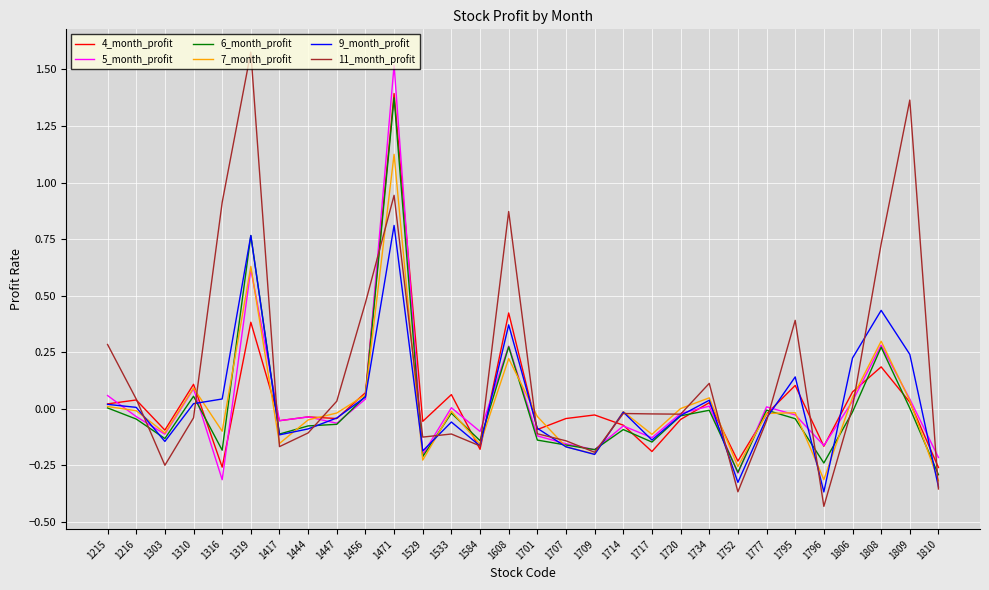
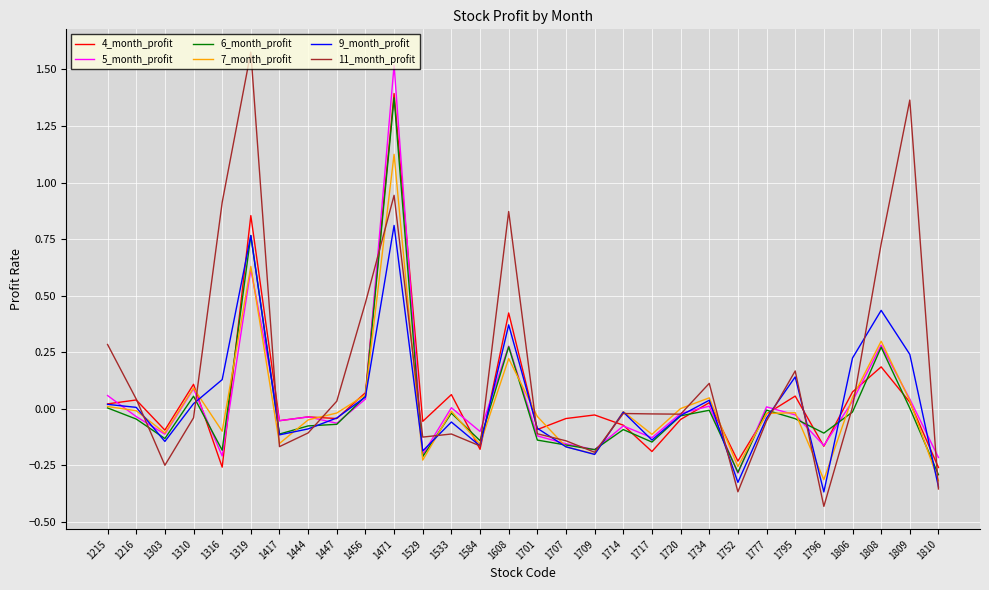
  {
    "4_month_profit": {
      "1303": -0.09,
      "1310": 0.11,
      "1316": -0.26,
-     "1319": 0.38,
+     "1319": 0.85,
      "1471": 1.39,
      "1529": -0.06,
      "1533": 0.06,
      "1584": -0.18,
      "1608": 0.42,
      "1707": -0.04,
      "1709": -0.03,
      "1717": -0.19,
      "1720": -0.05,
      "1752": -0.23,
-     "1795": 0.10,
+     "1795": 0.06,
      "1806": 0.07,
      "1808": 0.19,
      "1810": -0.26
    },
    "5_month_profit": {
      "1215": 0.06,
-     "1316": -0.31,
+     "1316": -0.21,
      "1319": 0.62,
      "1533": 0.01,
      "1584": -0.10,
      "1734": 0.01,
      "1777": 0.01,
      "1806": 0.03,
      "1810": -0.21
    },
    "6_month_profit": {
      "1303": -0.13,
      "1310": 0.06,
      "1316": -0.18,
      "1444": -0.08,
      "1471": 1.37,
      "1584": -0.14,
      "1701": -0.14,
      "1714": -0.09,
      "1734": -0.01,
      "1777": -0.01,
      "1795": -0.04,
-     "1796": -0.24,
+     "1796": -0.11,
      "1806": -0.01,
      "1809": 0.00,
      "1810": -0.29
    },
    "7_month_profit": {
      "1216": -0.01,
      "1316": -0.10,
      "1319": 0.63,
      "1417": -0.15,
      "1444": -0.05,
      "1447": -0.02,
      "1471": 1.12,
      "1529": -0.23,
      "1608": 0.22,
      "1701": -0.03,
      "1717": -0.11,
      "1720": 0.00,
      "1752": -0.25,
      "1796": -0.31,
      "1806": 0.05,
      "1808": 0.30,
      "1810": -0.32
    },
    "9_month_profit": {
      "1216": 0.01,
      "1303": -0.14,
      "1310": 0.02,
-     "1316": 0.04,
+     "1316": 0.13,
      "1444": -0.09,
      "1471": 0.81,
      "1529": -0.19,
      "1533": -0.06,
      "1608": 0.37,
      "1752": -0.32,
      "1777": -0.04,
      "1795": 0.14,
      "1796": -0.37,
      "1806": 0.22,
      "1808": 0.44,
      "1809": 0.24
    },
    "11_month_profit": {
      "1215": 0.28,
      "1303": -0.25,
      "1310": -0.04,
      "1316": 0.91,
      "1417": -0.17,
      "1444": -0.11,
      "1447": 0.03,
      "1456": 0.47,
      "1471": 0.94,
      "1529": -0.12,
      "1533": -0.11,
      "1608": 0.87,
      "1707": -0.14,
      "1717": -0.02,
      "1734": 0.11,
      "1752": -0.37,
      "1777": -0.05,
-     "1795": 0.39,
+     "1795": 0.17,
      "1796": -0.43,
      "1806": 0.01,
      "1808": 0.73,
      "1809": 1.36
    }
  }
